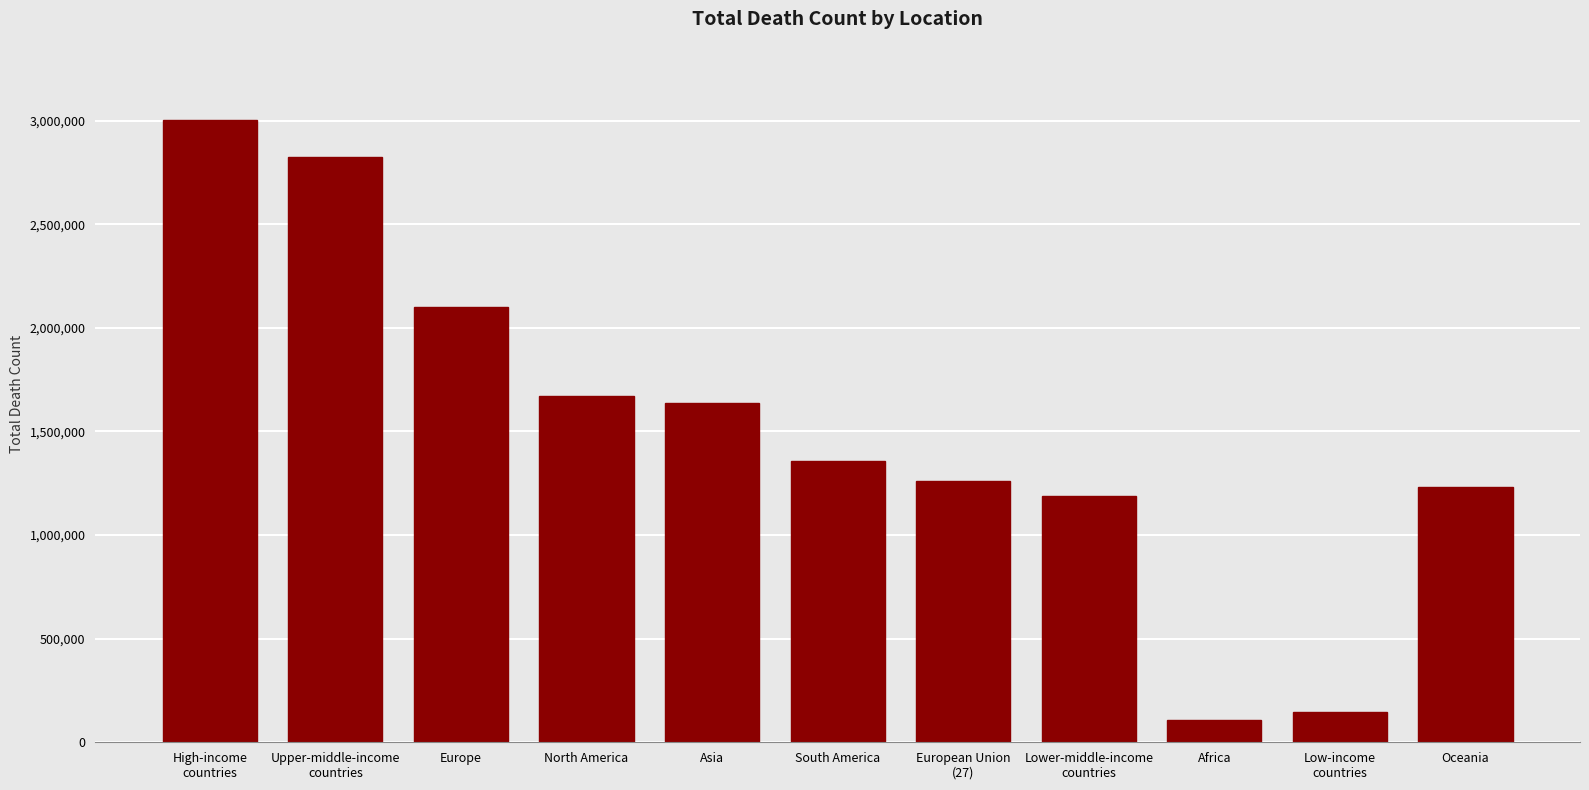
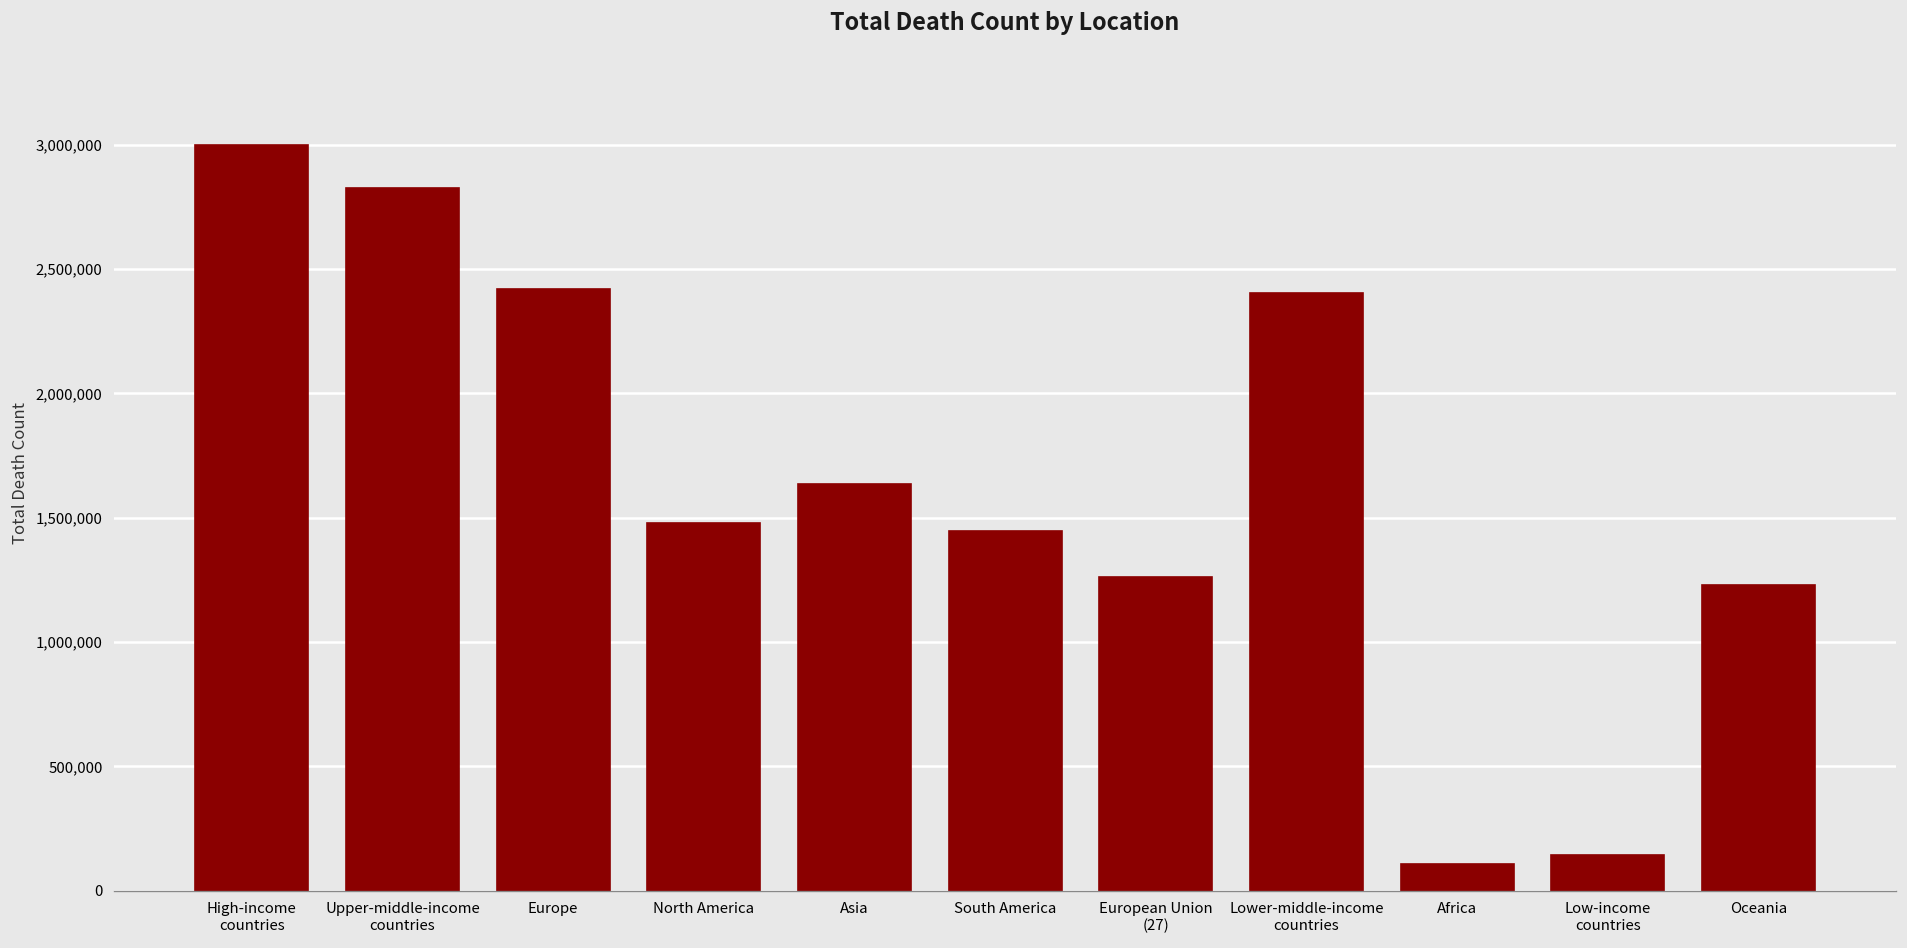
  {
    "High-income countries": "3,000,000",
    "Upper-middle-income countries": "2,820,000",
-   "Europe": "2,100,000",
-   "North America": "1,670,000",
+   "Europe": "2,420,000",
+   "North America": "1,480,000",
    "Asia": "1,640,000",
-   "South America": "1,360,000",
+   "South America": "1,450,000",
    "European Union (27)": "1,260,000",
-   "Lower-middle-income countries": "1,190,000",
+   "Lower-middle-income countries": "2,400,000",
    "Africa": "110,000",
    "Low-income countries": "140,000",
    "Oceania": "1,230,000"
  }
